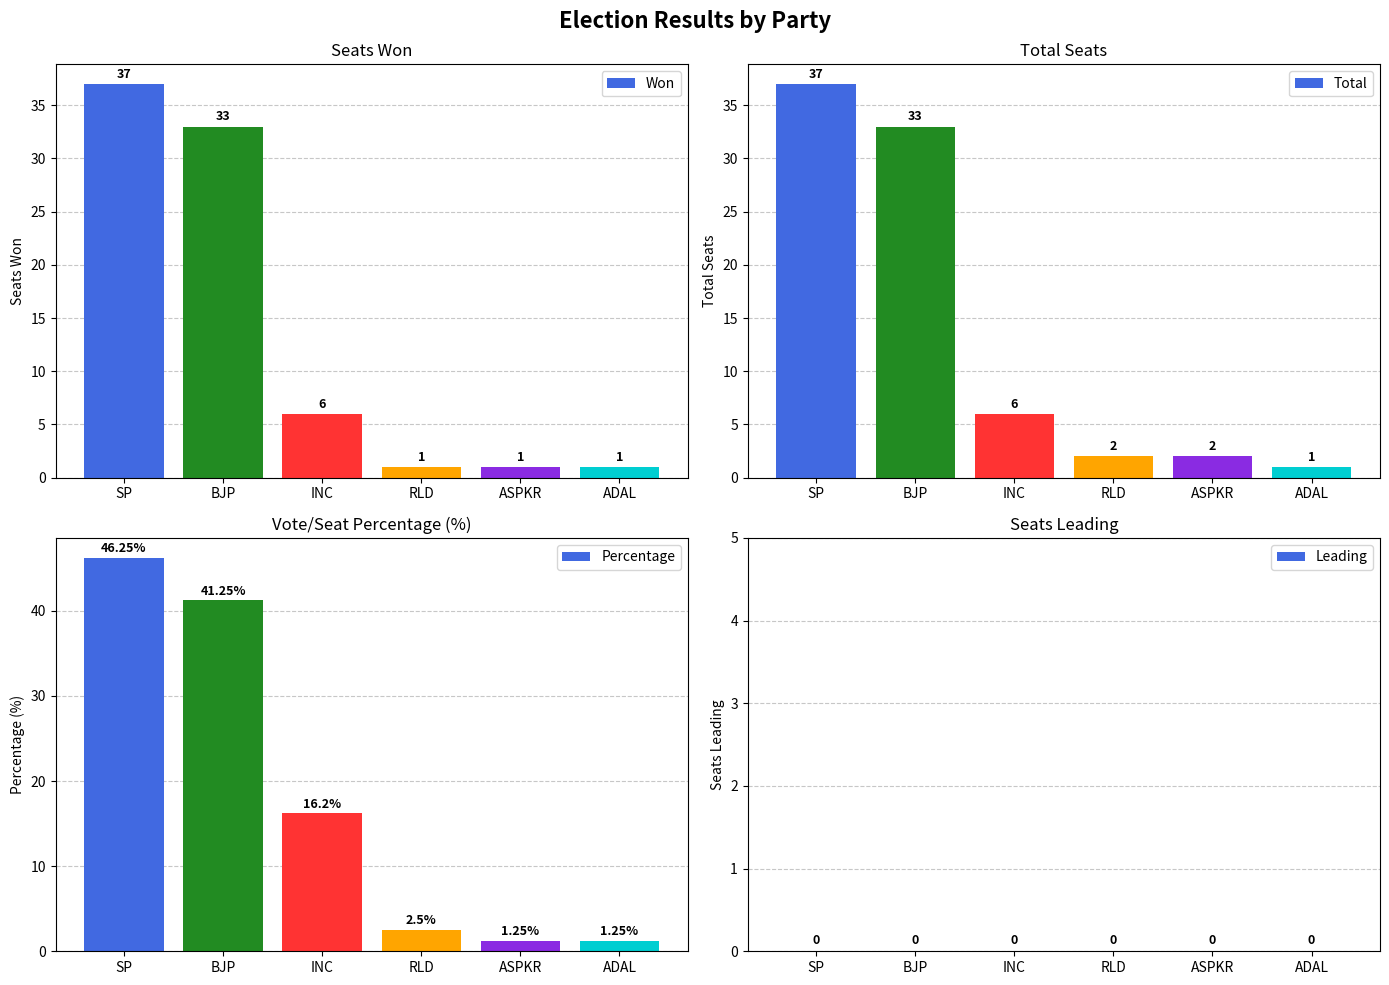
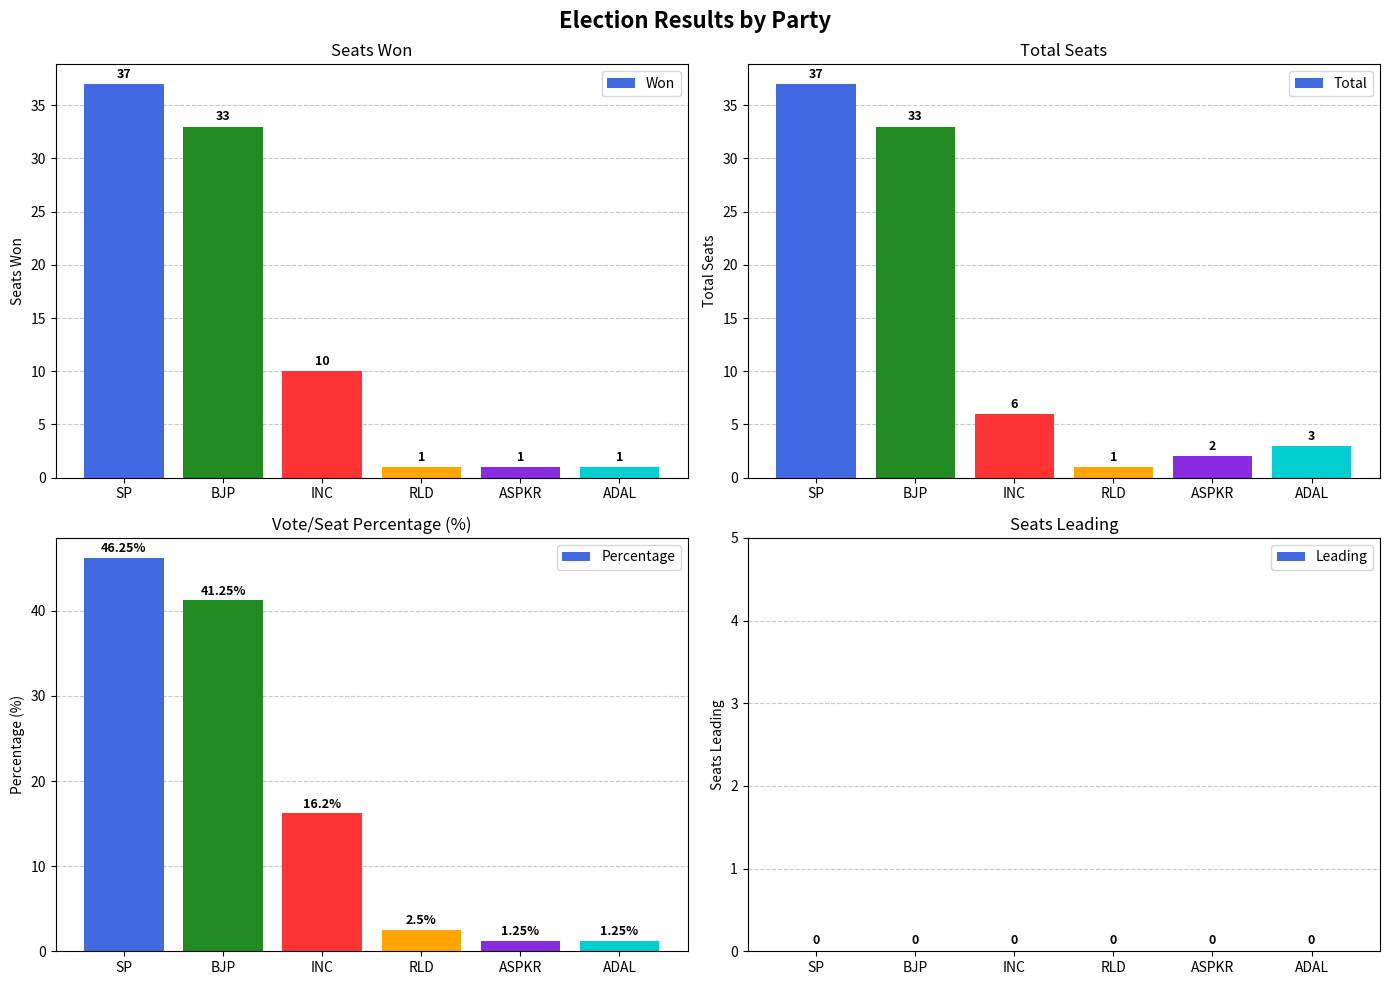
  {
    "Seats Won": {
      "SP": "37",
      "BJP": "33",
-     "INC": "6",
+     "INC": "10",
      "RLD": "1",
      "ASPKR": "1",
      "ADAL": "1"
    },
    "Total Seats": {
      "SP": "37",
      "BJP": "33",
      "INC": "6",
-     "RLD": "2",
+     "RLD": "1",
      "ASPKR": "2",
-     "ADAL": "1"
+     "ADAL": "3"
    },
    "Vote/Seat Percentage (%)": {
      "SP": "46.25%",
      "BJP": "41.25%",
      "INC": "16.2%",
      "RLD": "2.5%",
      "ASPKR": "1.25%",
      "ADAL": "1.25%"
    },
    "Seats Leading": {
      "SP": "0",
      "BJP": "0",
      "INC": "0",
      "RLD": "0",
      "ASPKR": "0",
      "ADAL": "0"
    }
  }
